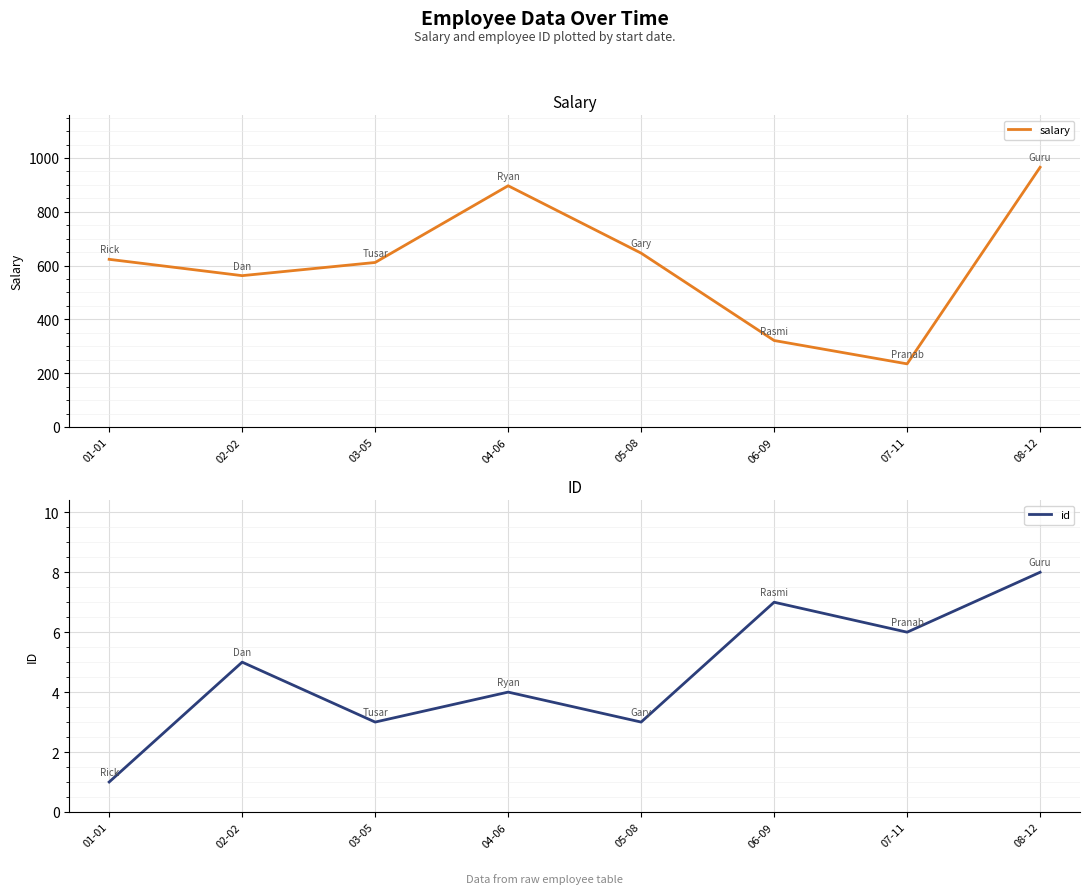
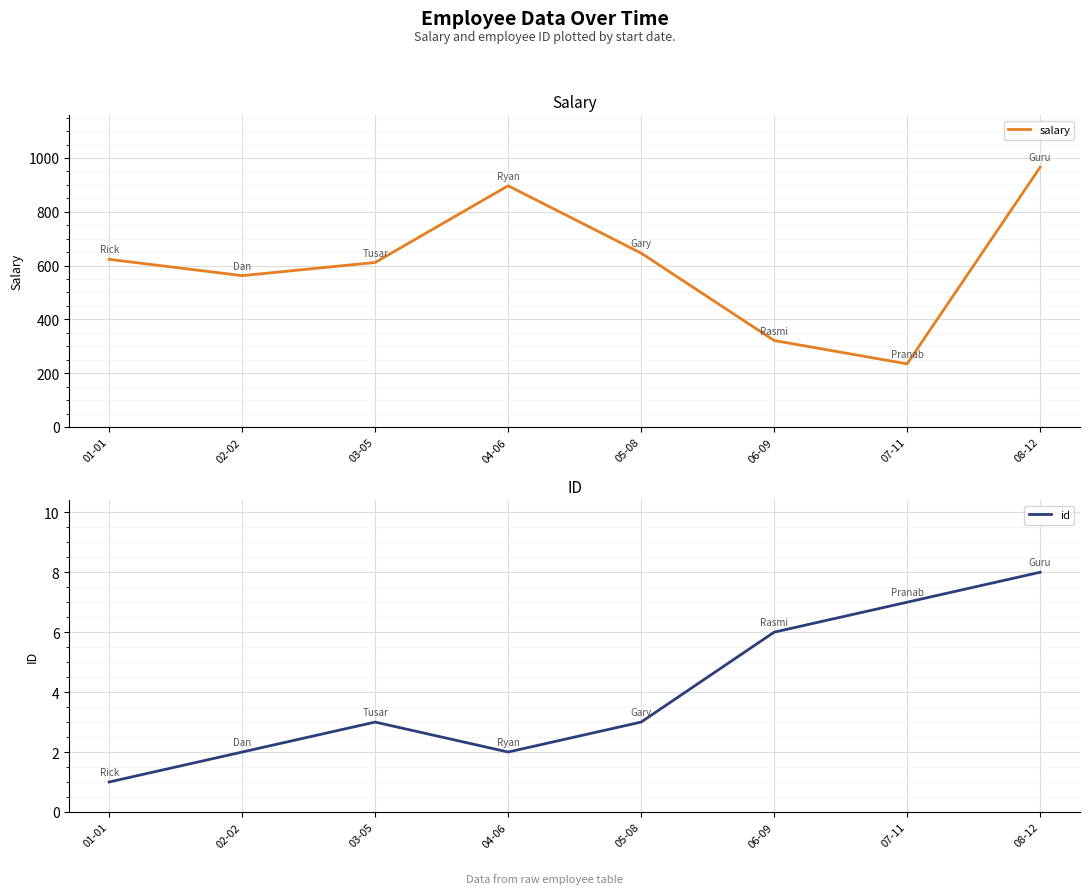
  {
    "Salary": {
      "01-01": 620,
      "02-02": 560,
      "03-05": 610,
      "04-06": 900,
      "05-08": 650,
      "06-09": 320,
      "07-11": 230,
      "08-12": 970
    },
    "ID": {
      "01-01": 1,
-     "02-02": 5,
+     "02-02": 2,
      "03-05": 3,
-     "04-06": 4,
+     "04-06": 2,
      "05-08": 3,
-     "06-09": 7,
-     "07-11": 6,
+     "06-09": 6,
+     "07-11": 7,
      "08-12": 8
    }
  }
